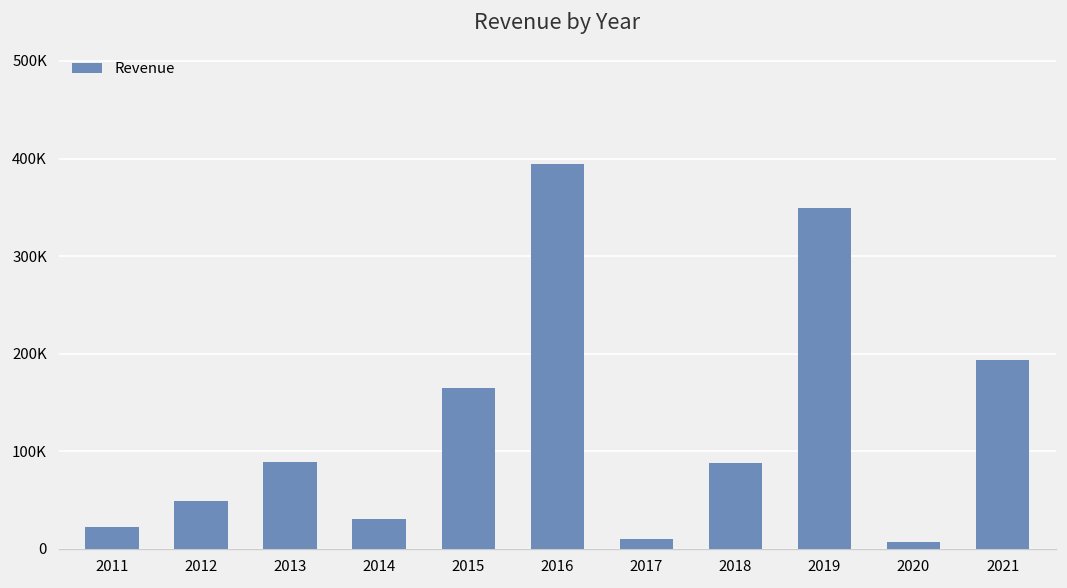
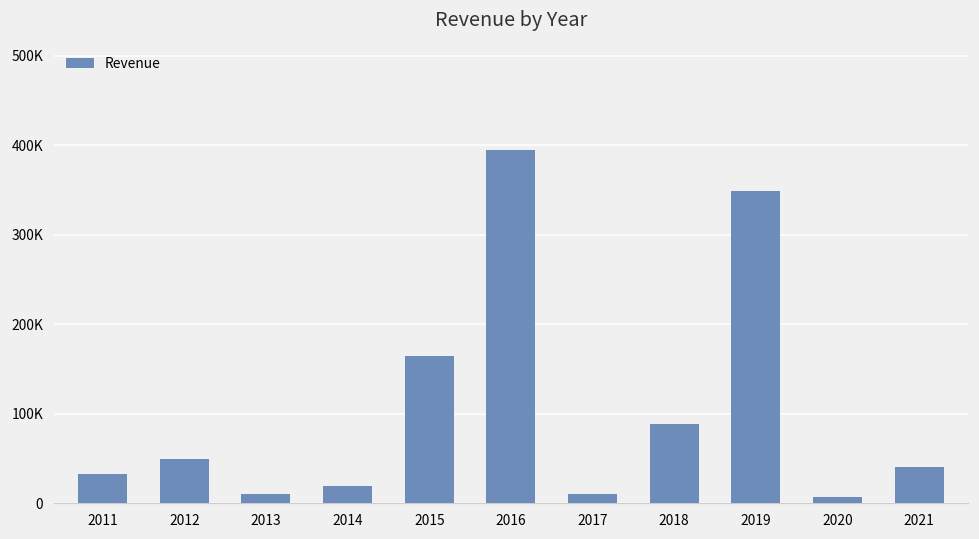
  {
-   "2011": 20000,
+   "2011": 30000,
    "2012": 50000,
-   "2013": 90000,
-   "2014": 30000,
+   "2013": 10000,
+   "2014": 20000,
    "2015": 160000,
    "2016": 390000,
    "2017": 10000,
    "2018": 90000,
    "2019": 350000,
    "2020": 10000,
-   "2021": 190000
+   "2021": 40000
  }
